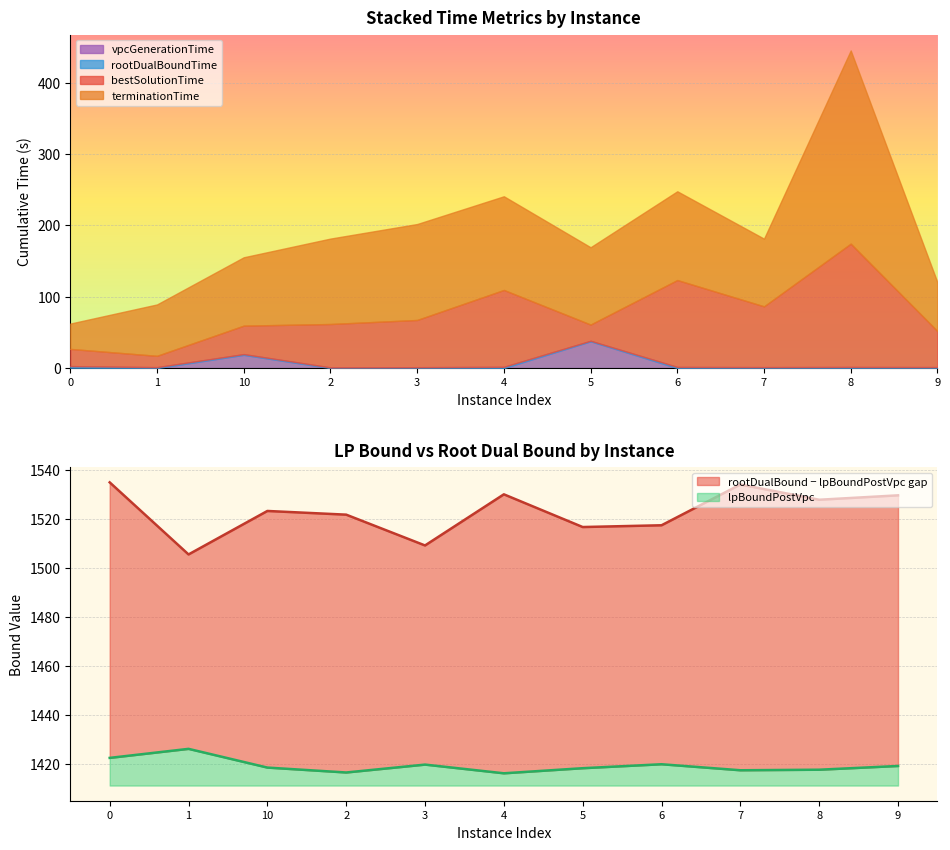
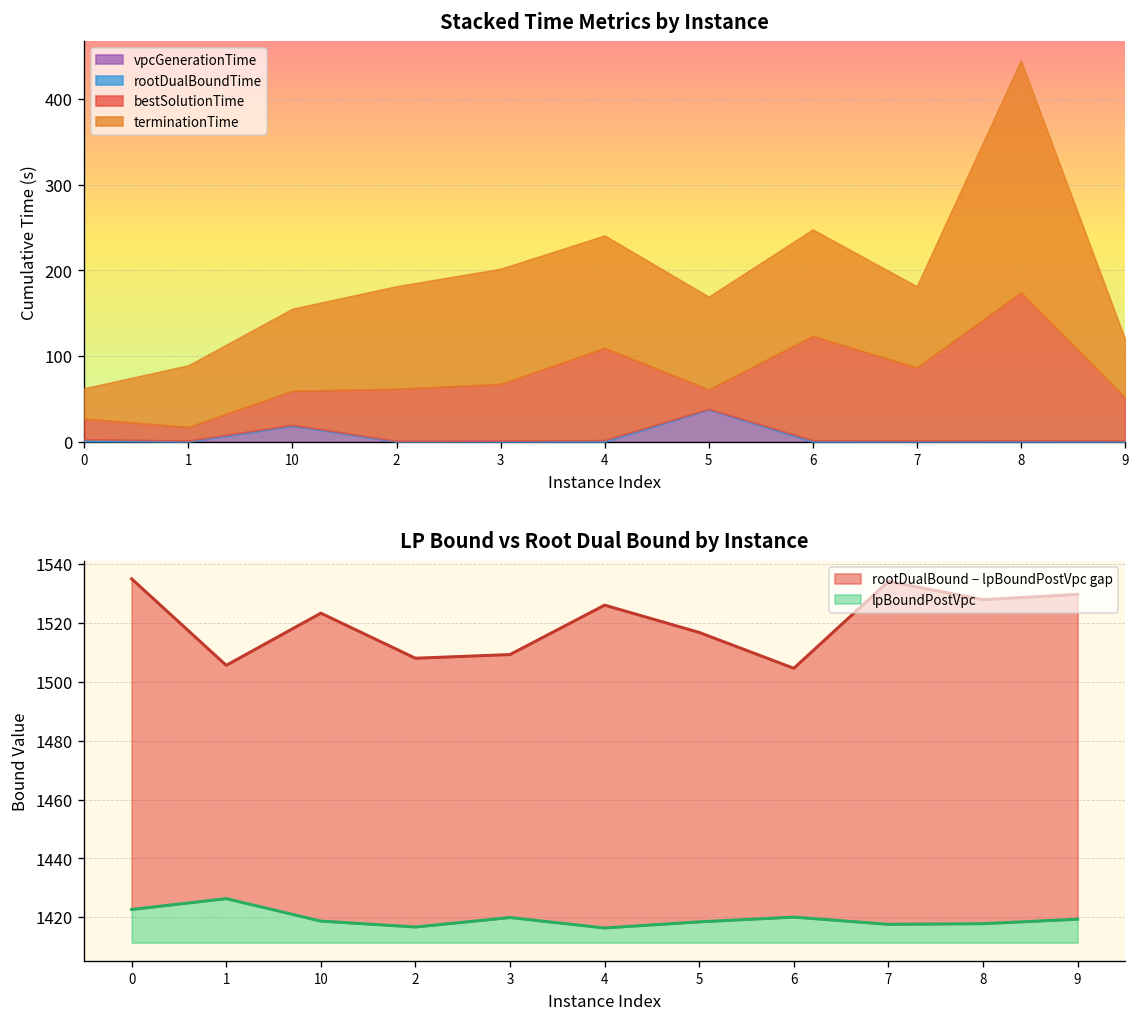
  {
    "LP Bound vs Root Dual Bound by Instance": {
      "lpBoundPostVpc": {
        "0": 1423,
        "1": 1426,
        "10": 1419,
        "2": 1417,
        "3": 1420,
        "4": 1416,
        "5": 1418,
        "6": 1420,
        "7": 1418,
        "8": 1418,
        "9": 1419
      },
      "rootDualBound − lpBoundPostVpc gap": {
        "0": 1535,
        "1": 1506,
        "10": 1523,
-       "2": 1522,
+       "2": 1508,
        "3": 1509,
-       "4": 1530,
+       "4": 1526,
        "5": 1517,
-       "6": 1518
+       "6": 1505
      }
    }
  }
